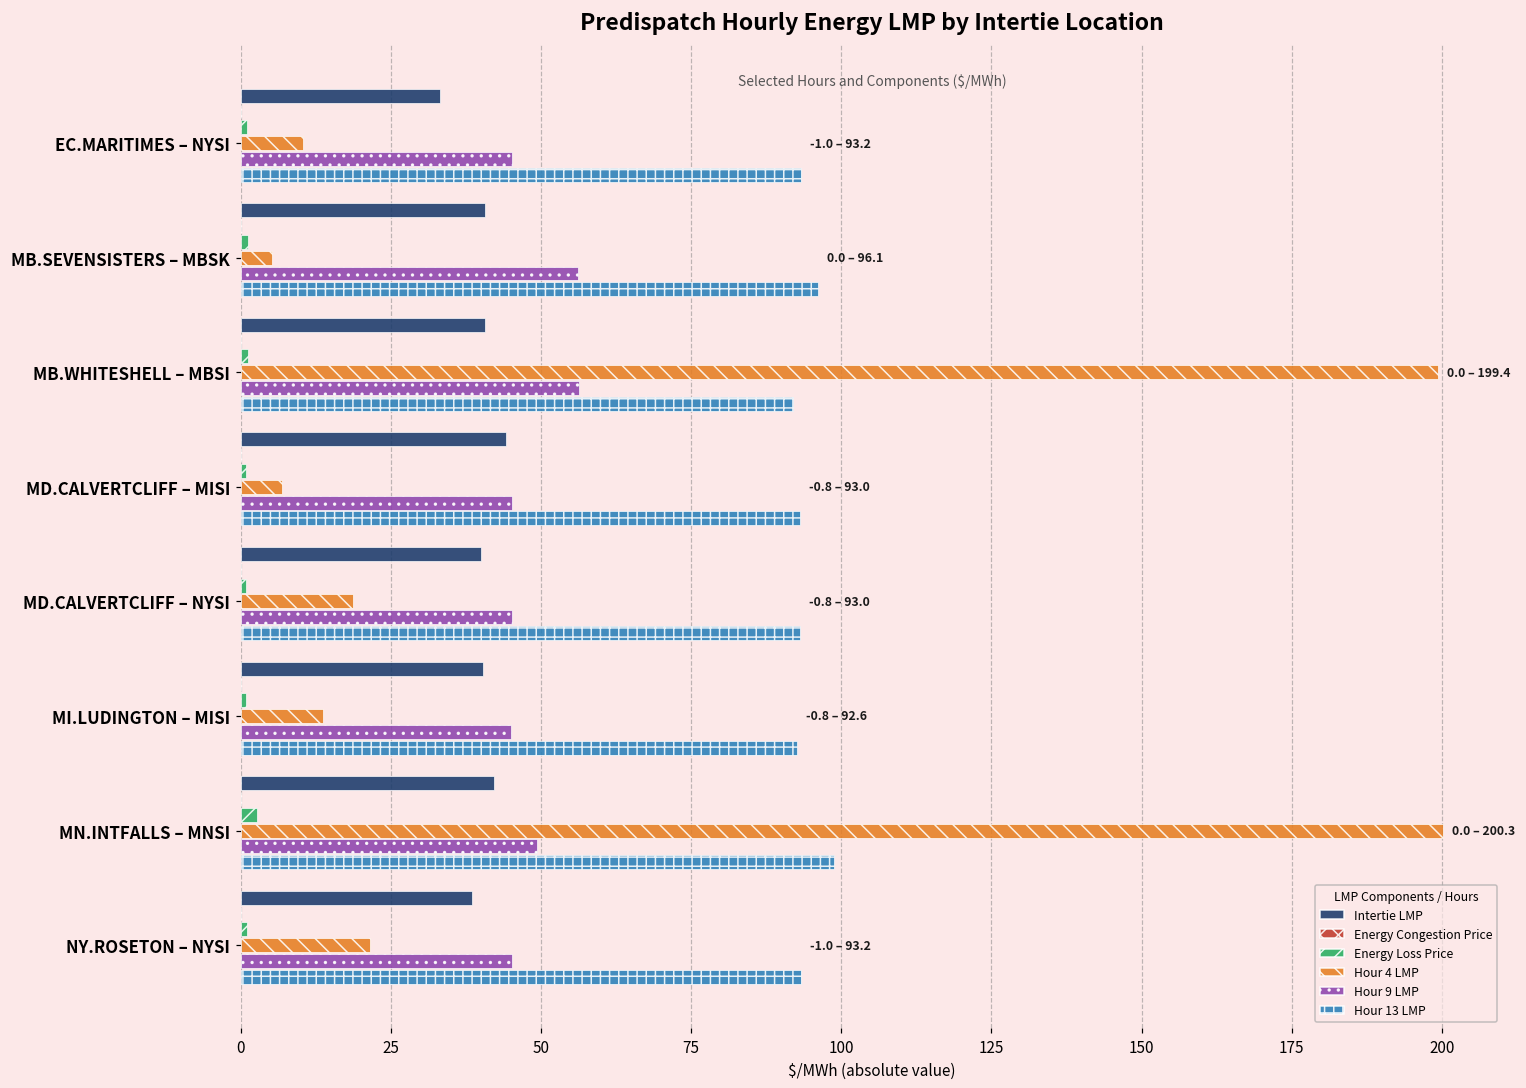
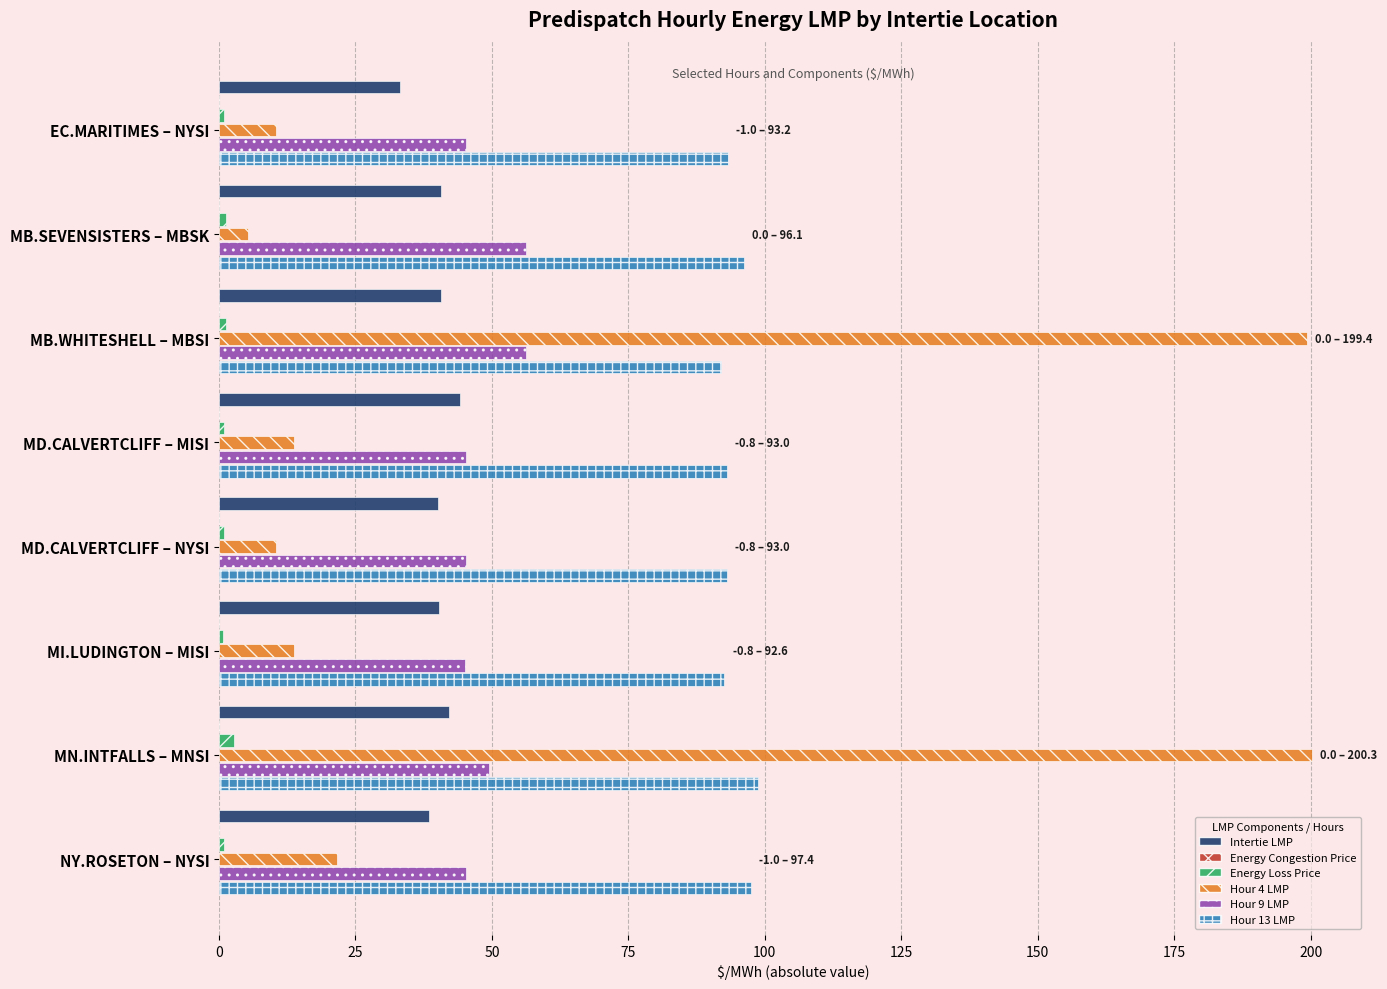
  {
    "Intertie LMP": {
      "EC.MARITIMES – NYSI": 33,
      "MB.SEVENSISTERS – MBSK": 41,
      "MB.WHITESHELL – MBSI": 41,
      "MD.CALVERTCLIFF – MISI": 44,
      "MD.CALVERTCLIFF – NYSI": 40,
      "MI.LUDINGTON – MISI": 40,
      "MN.INTFALLS – MNSI": 42,
      "NY.ROSETON – NYSI": 38
    },
    "Energy Congestion Price": {
      "EC.MARITIMES – NYSI": 0,
      "MB.SEVENSISTERS – MBSK": 0,
      "MB.WHITESHELL – MBSI": 0,
      "MD.CALVERTCLIFF – MISI": 0,
      "MD.CALVERTCLIFF – NYSI": 0,
      "MI.LUDINGTON – MISI": 0,
      "MN.INTFALLS – MNSI": 0,
      "NY.ROSETON – NYSI": 0
    },
    "Energy Loss Price": {
      "EC.MARITIMES – NYSI": 1,
      "MB.SEVENSISTERS – MBSK": 1,
      "MB.WHITESHELL – MBSI": 1,
      "MD.CALVERTCLIFF – MISI": 1,
      "MD.CALVERTCLIFF – NYSI": 1,
      "MI.LUDINGTON – MISI": 1,
      "MN.INTFALLS – MNSI": 3,
      "NY.ROSETON – NYSI": 1
    },
    "Hour 4 LMP": {
      "EC.MARITIMES – NYSI": 10,
      "MB.SEVENSISTERS – MBSK": 5,
-     "MD.CALVERTCLIFF – MISI": 7,
-     "MD.CALVERTCLIFF – NYSI": 19,
+     "MD.CALVERTCLIFF – MISI": 14,
+     "MD.CALVERTCLIFF – NYSI": 10,
      "MI.LUDINGTON – MISI": 14,
      "NY.ROSETON – NYSI": 22
    },
    "Hour 9 LMP": {
      "EC.MARITIMES – NYSI": 45,
      "MB.SEVENSISTERS – MBSK": 56,
      "MB.WHITESHELL – MBSI": 56,
      "MD.CALVERTCLIFF – MISI": 45,
      "MD.CALVERTCLIFF – NYSI": 45,
      "MI.LUDINGTON – MISI": 45,
      "MN.INTFALLS – MNSI": 49,
      "NY.ROSETON – NYSI": 45
    },
    "Hour 13 LMP": {
      "EC.MARITIMES – NYSI": 93.2,
      "MB.SEVENSISTERS – MBSK": 96.1,
      "MD.CALVERTCLIFF – MISI": 93.0,
      "MD.CALVERTCLIFF – NYSI": 93.0,
      "MI.LUDINGTON – MISI": 92.6,
-     "NY.ROSETON – NYSI": 93.2
+     "NY.ROSETON – NYSI": 97.4
    }
  }
